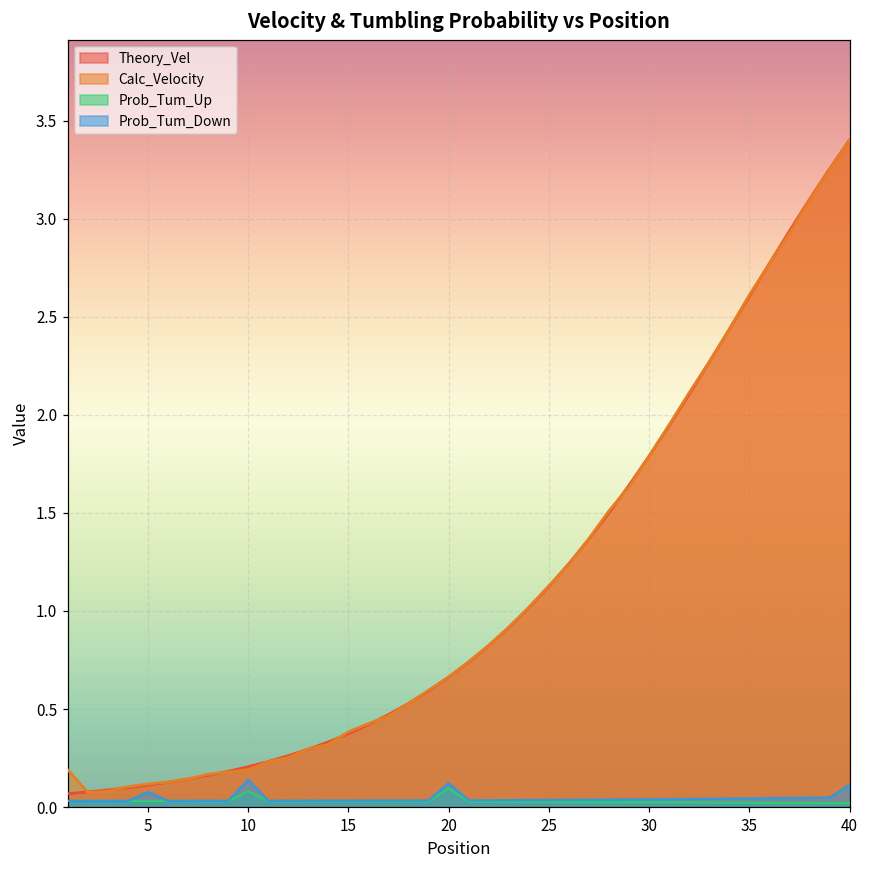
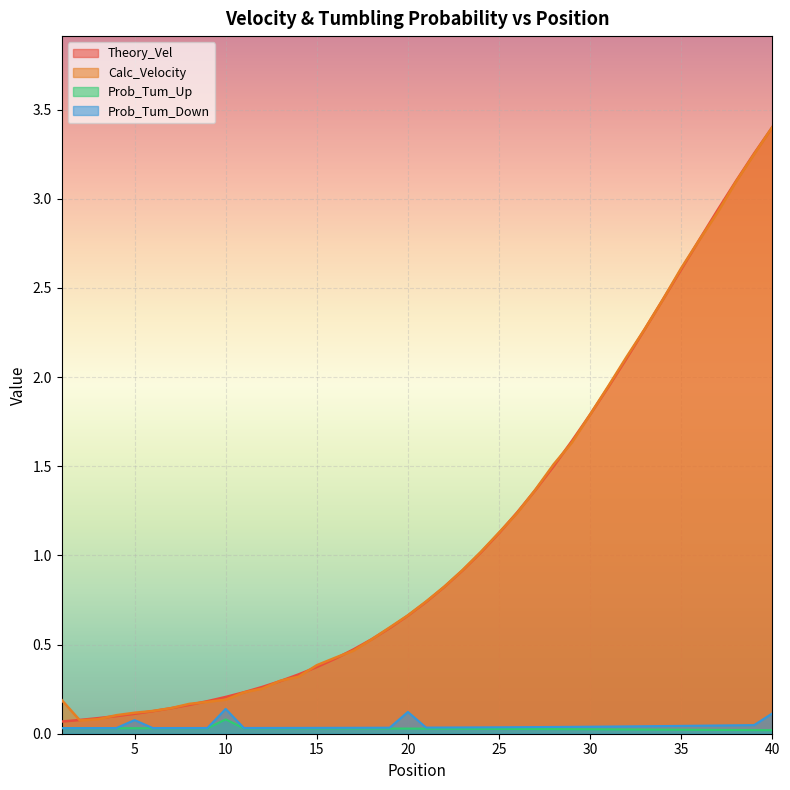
  {
    "Prob_Tum_Up": {
      "5": 0.03,
      "10": 0.08,
-     "20": 0.10,
+     "20": 0.03,
      "30": 0.02,
      "35": 0.02,
      "40": 0.02
    },
    "Prob_Tum_Down": {
      "5": 0.08,
      "10": 0.14,
      "20": 0.12,
      "30": 0.04,
      "35": 0.04,
      "40": 0.11
    }
  }
